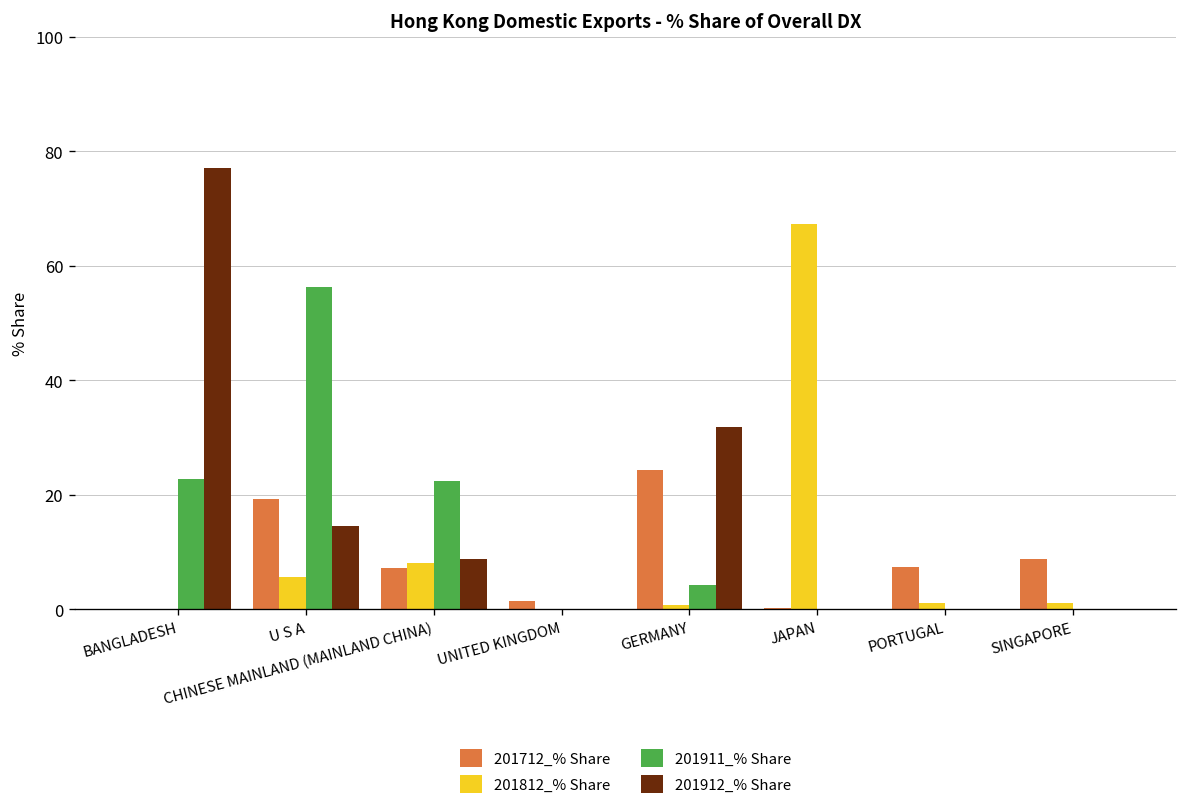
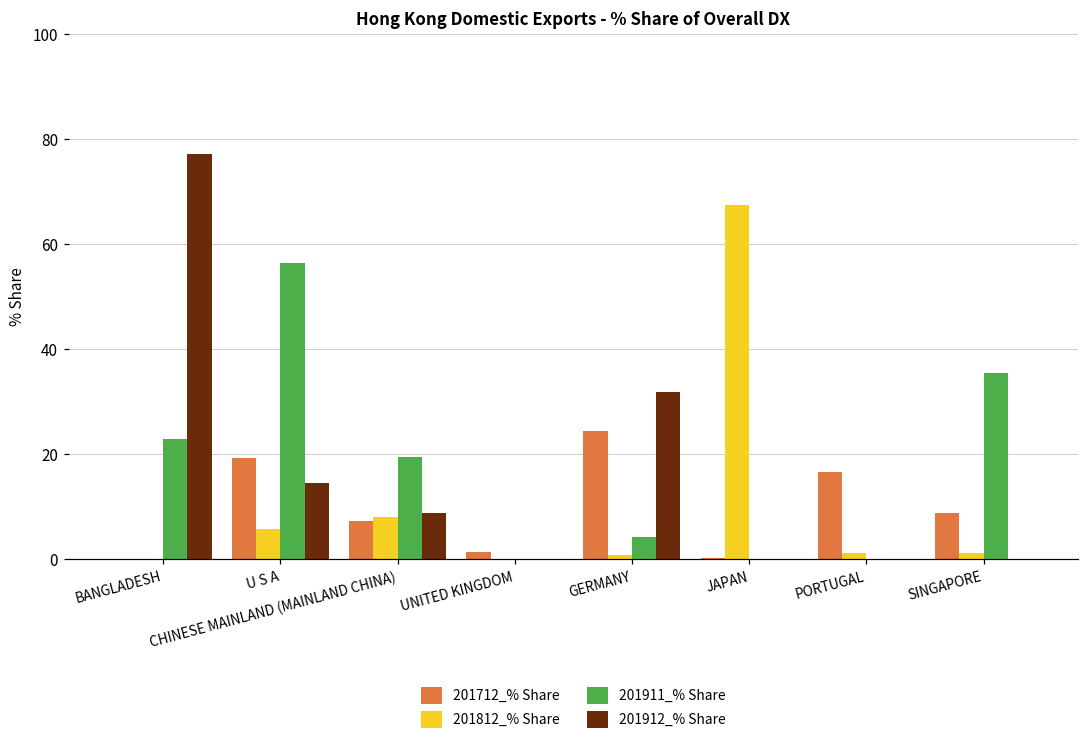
  {
    "201712_% Share": {
      "BANGLADESH": 0,
      "U S A": 19,
      "CHINESE MAINLAND (MAINLAND CHINA)": 7,
      "UNITED KINGDOM": 1,
      "GERMANY": 24,
-     "PORTUGAL": 7,
+     "PORTUGAL": 17,
      "SINGAPORE": 9
    },
    "201812_% Share": {
      "BANGLADESH": 0,
      "U S A": 6,
      "CHINESE MAINLAND (MAINLAND CHINA)": 8,
      "GERMANY": 1,
      "JAPAN": 67,
      "PORTUGAL": 1,
      "SINGAPORE": 1
    },
    "201911_% Share": {
      "BANGLADESH": 23,
      "U S A": 56,
-     "CHINESE MAINLAND (MAINLAND CHINA)": 23,
+     "CHINESE MAINLAND (MAINLAND CHINA)": 20,
      "UNITED KINGDOM": 0,
      "GERMANY": 4,
-     "SINGAPORE": 0
+     "SINGAPORE": 35
    },
    "201912_% Share": {
      "BANGLADESH": 77,
      "U S A": 15,
      "CHINESE MAINLAND (MAINLAND CHINA)": 9,
      "GERMANY": 32
    }
  }
